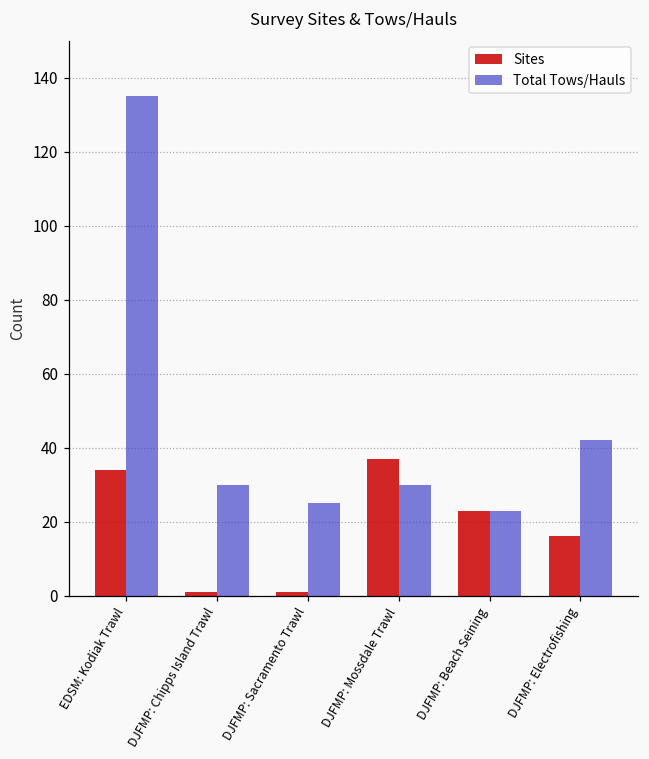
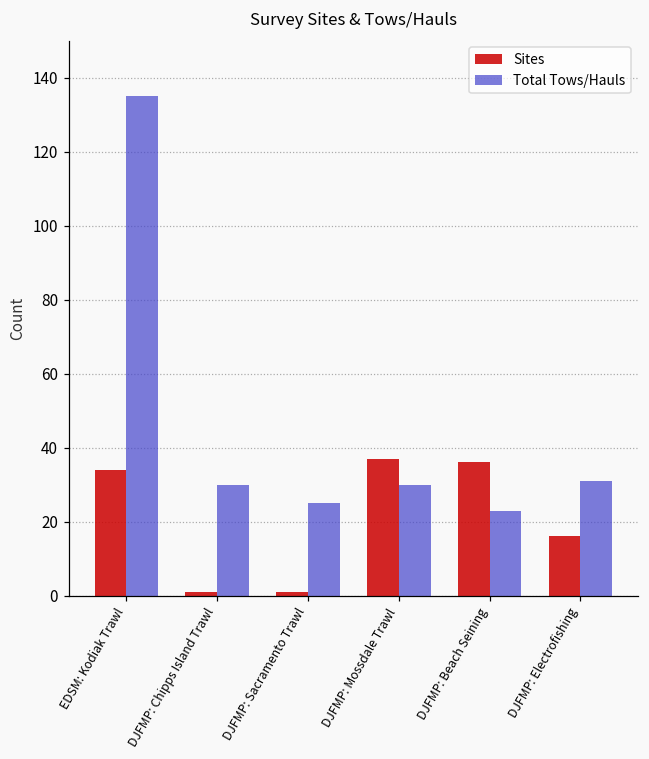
  {
    "Sites": {
      "EDSM: Kodiak Trawl": 34,
      "DJFMP: Chipps Island Trawl": 1,
      "DJFMP: Sacramento Trawl": 1,
      "DJFMP: Mossdale Trawl": 37,
-     "DJFMP: Beach Seining": 23,
+     "DJFMP: Beach Seining": 36,
      "DJFMP: Electrofishing": 16
    },
    "Total Tows/Hauls": {
      "EDSM: Kodiak Trawl": 135,
      "DJFMP: Chipps Island Trawl": 30,
      "DJFMP: Sacramento Trawl": 25,
      "DJFMP: Mossdale Trawl": 30,
      "DJFMP: Beach Seining": 23,
-     "DJFMP: Electrofishing": 42
+     "DJFMP: Electrofishing": 31
    }
  }
